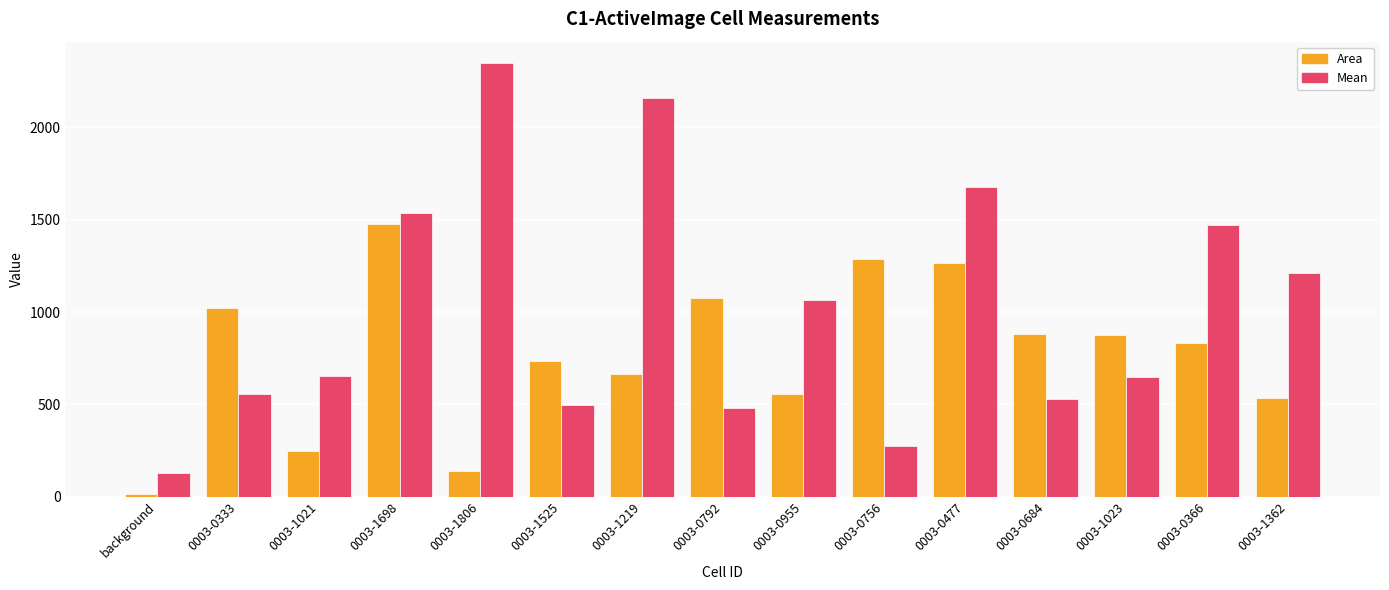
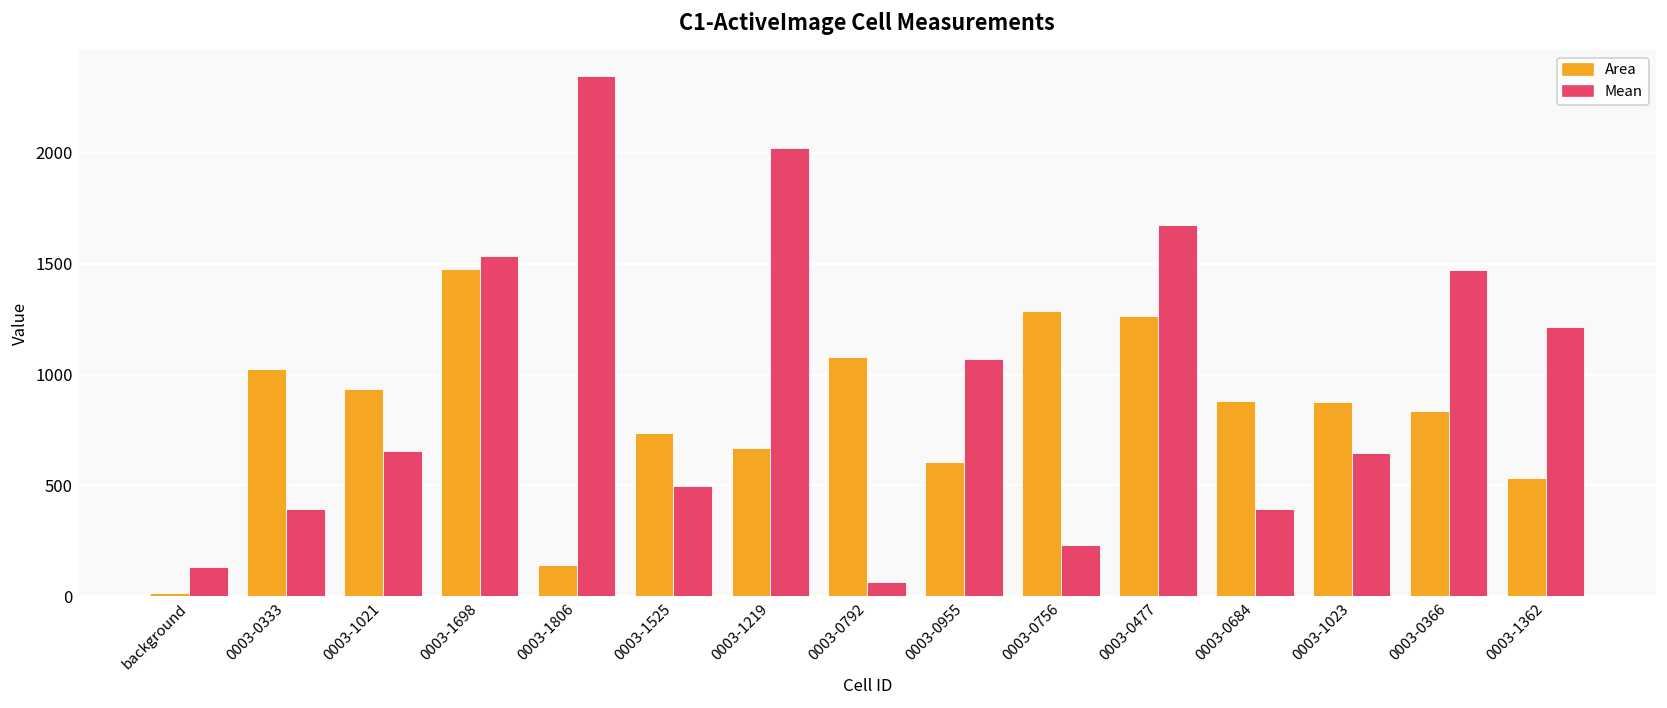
  {
    "Area": {
      "background": 20,
      "0003-0333": 1020,
-     "0003-1021": 250,
+     "0003-1021": 930,
      "0003-1698": 1480,
      "0003-1806": 140,
      "0003-1525": 740,
      "0003-1219": 670,
      "0003-0792": 1080,
-     "0003-0955": 560,
+     "0003-0955": 600,
      "0003-0756": 1290,
      "0003-0477": 1260,
      "0003-0684": 880,
      "0003-1023": 880,
      "0003-0366": 830,
      "0003-1362": 530
    },
    "Mean": {
      "background": 130,
-     "0003-0333": 560,
+     "0003-0333": 390,
      "0003-1021": 660,
      "0003-1698": 1530,
      "0003-1806": 2350,
      "0003-1525": 500,
-     "0003-1219": 2160,
-     "0003-0792": 480,
+     "0003-1219": 2020,
+     "0003-0792": 70,
      "0003-0955": 1070,
-     "0003-0756": 280,
+     "0003-0756": 230,
      "0003-0477": 1670,
-     "0003-0684": 530,
+     "0003-0684": 390,
      "0003-1023": 650,
      "0003-0366": 1470,
      "0003-1362": 1210
    }
  }
